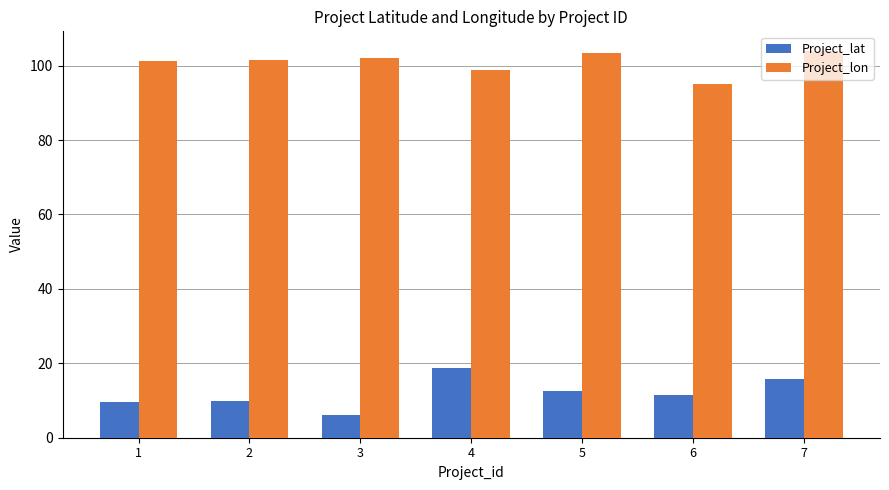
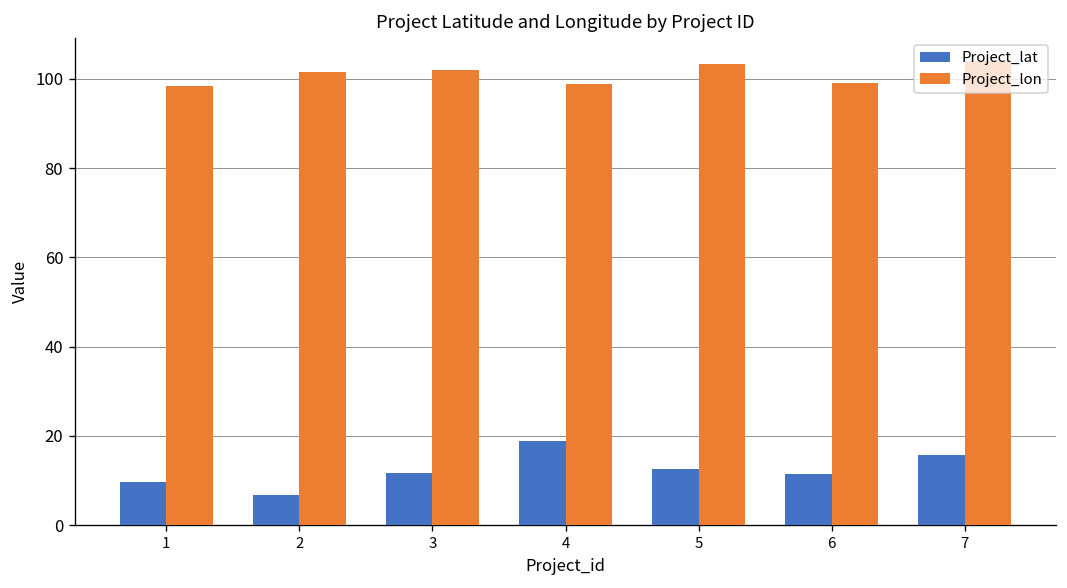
  {
    "Project_lat": {
      "1": 10,
-     "2": 10,
-     "3": 6,
+     "2": 7,
+     "3": 12,
      "4": 19,
      "5": 13,
      "6": 12,
      "7": 16
    },
    "Project_lon": {
-     "1": 101,
+     "1": 98,
      "2": 102,
      "3": 102,
      "4": 99,
      "5": 103,
-     "6": 95
+     "6": 99
    }
  }
